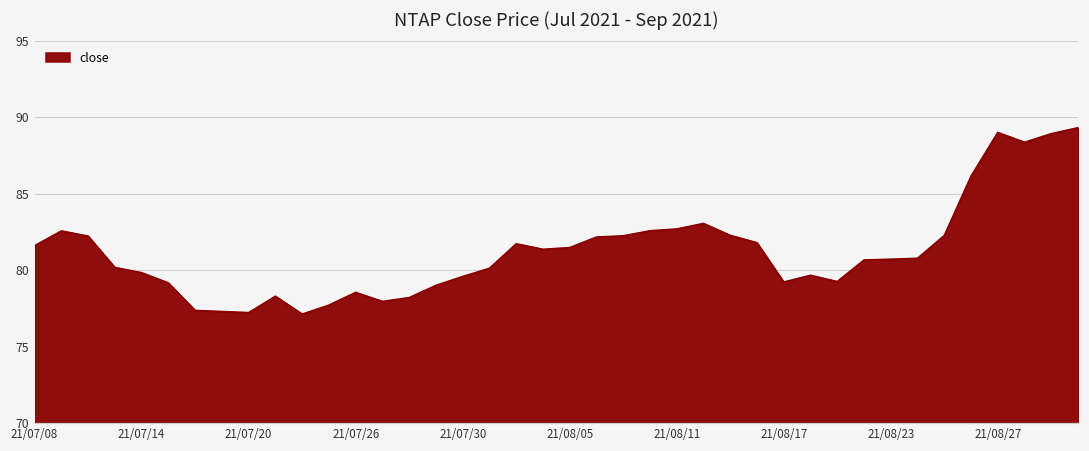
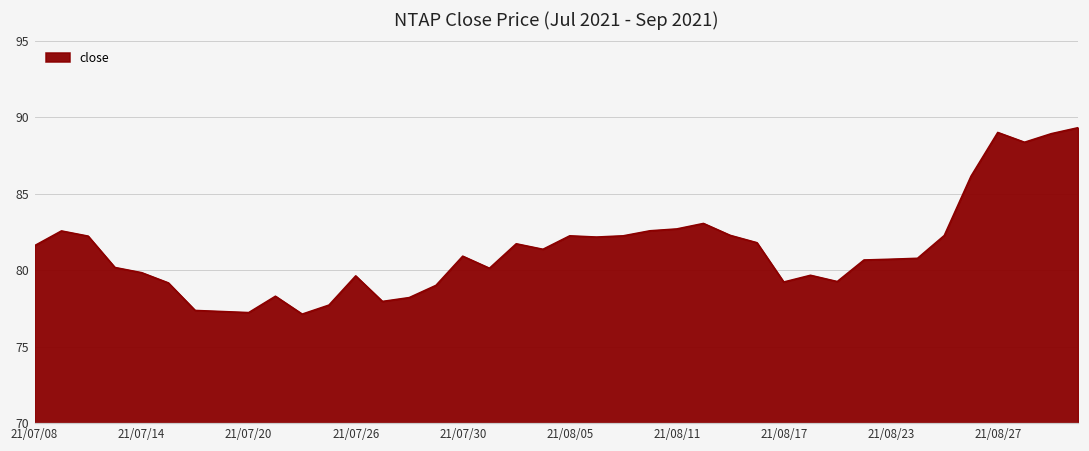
  {
    "21/07/08": 81.6,
    "21/07/14": 79.8,
    "21/07/20": 77.2,
-   "21/07/26": 78.6,
-   "21/07/30": 79.6,
-   "21/08/05": 81.5,
+   "21/07/26": 79.6,
+   "21/07/30": 80.9,
+   "21/08/05": 82.3,
    "21/08/11": 82.7,
    "21/08/17": 79.2,
    "21/08/23": 80.7,
    "21/08/27": 89.0
  }
